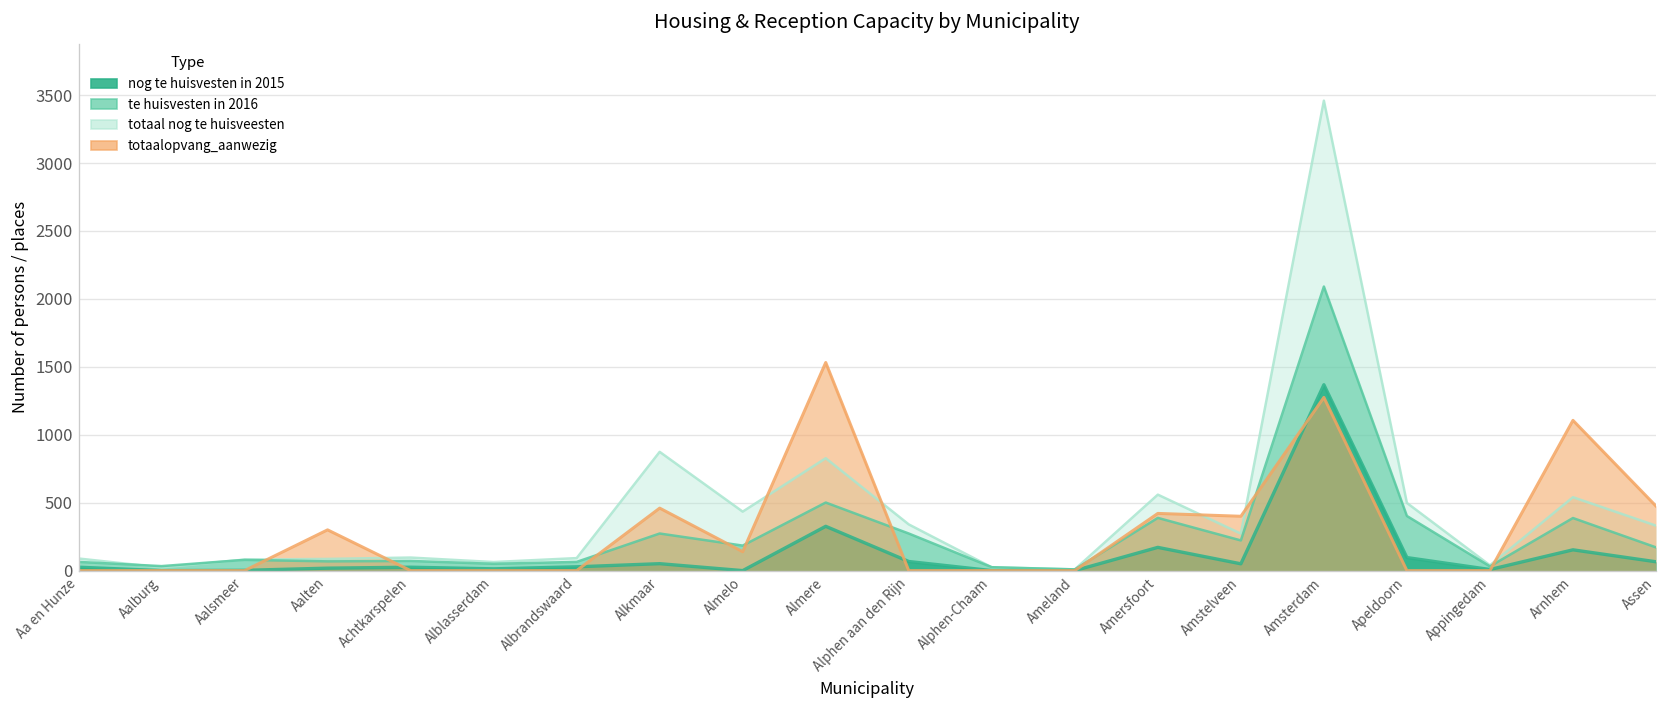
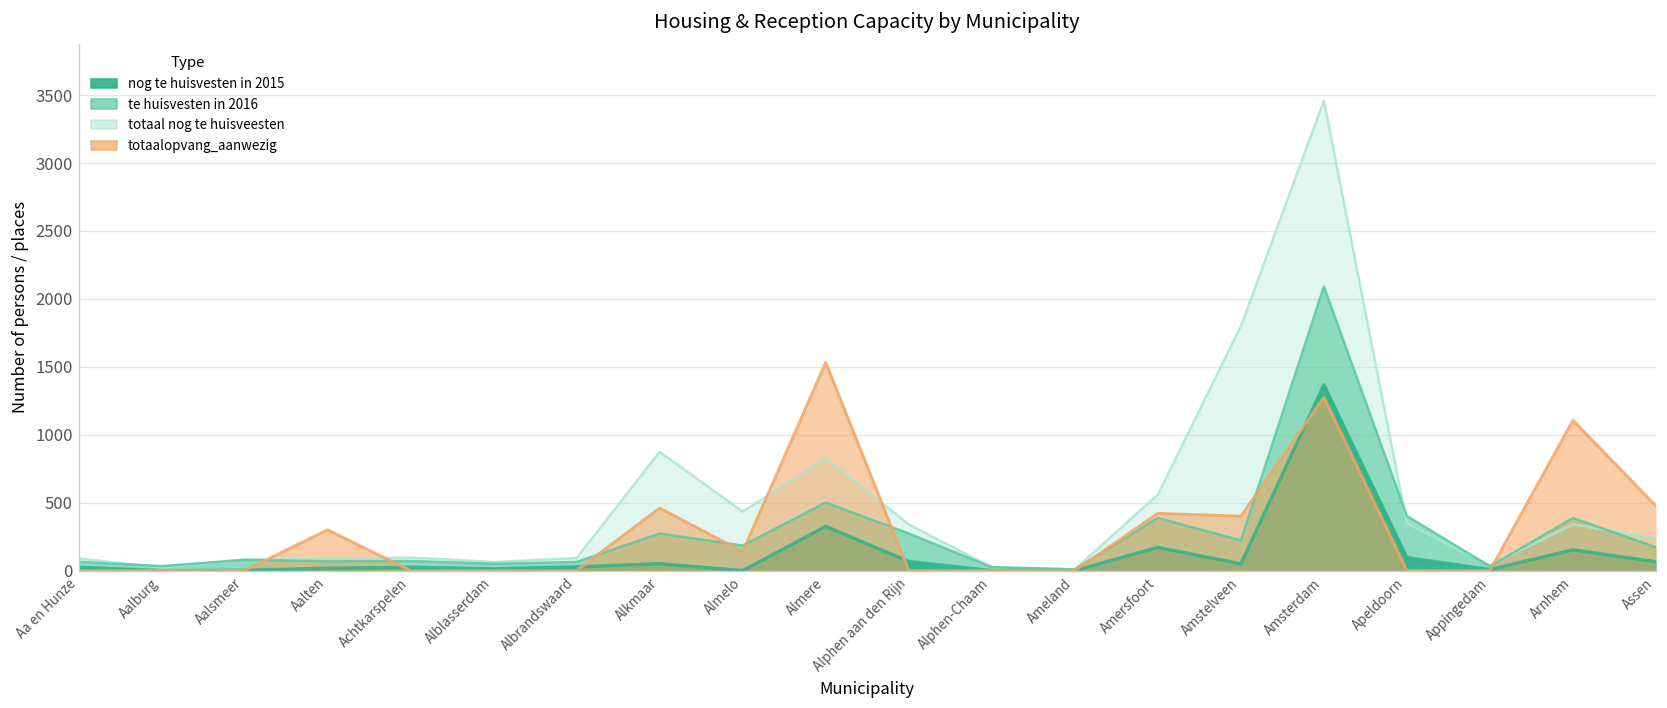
  {
    "totaal nog te huisveesten": {
      "Aa en Hunze": 90,
      "Achtkarspelen": 100,
      "Albrandswaard": 90,
      "Alkmaar": 870,
      "Almelo": 430,
      "Almere": 830,
      "Alphen aan den Rijn": 340,
      "Amersfoort": 560,
-     "Amstelveen": 270,
+     "Amstelveen": 1800,
      "Amsterdam": 3460,
-     "Apeldoorn": 500,
-     "Arnhem": 540,
-     "Assen": 330
+     "Apeldoorn": 350,
+     "Arnhem": 340,
+     "Assen": 240
    },
    "totaalopvang_aanwezig": {
      "Aa en Hunze": 0,
      "Aalten": 300,
      "Achtkarspelen": 0,
      "Albrandswaard": 0,
      "Alkmaar": 460,
      "Almelo": 140,
      "Almere": 1530,
      "Alphen aan den Rijn": 0,
      "Amersfoort": 420,
      "Amstelveen": 400,
      "Amsterdam": 1280,
      "Apeldoorn": 0,
      "Arnhem": 1110,
      "Assen": 480
    }
  }
